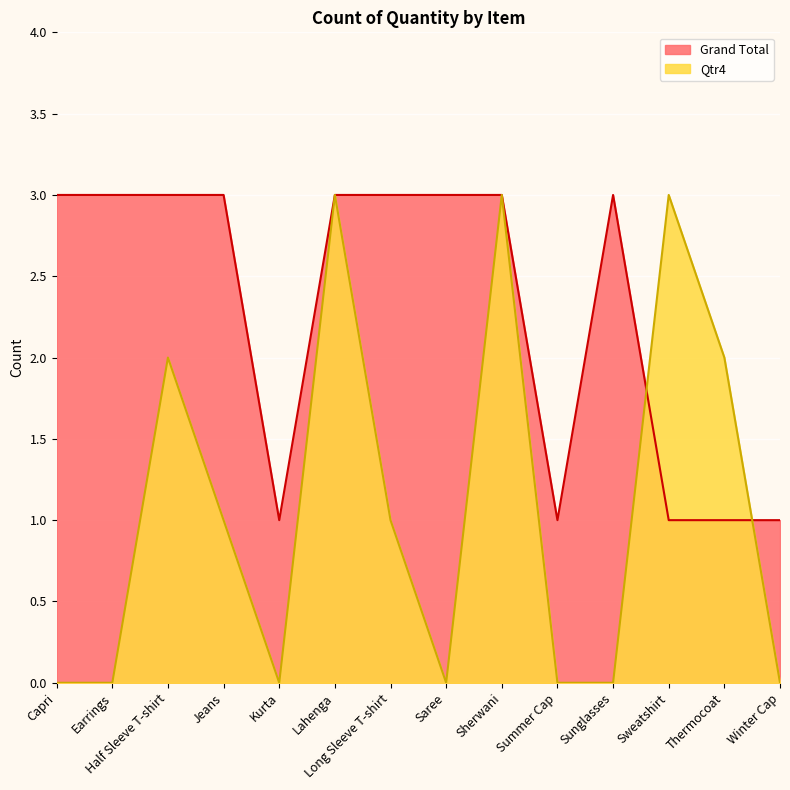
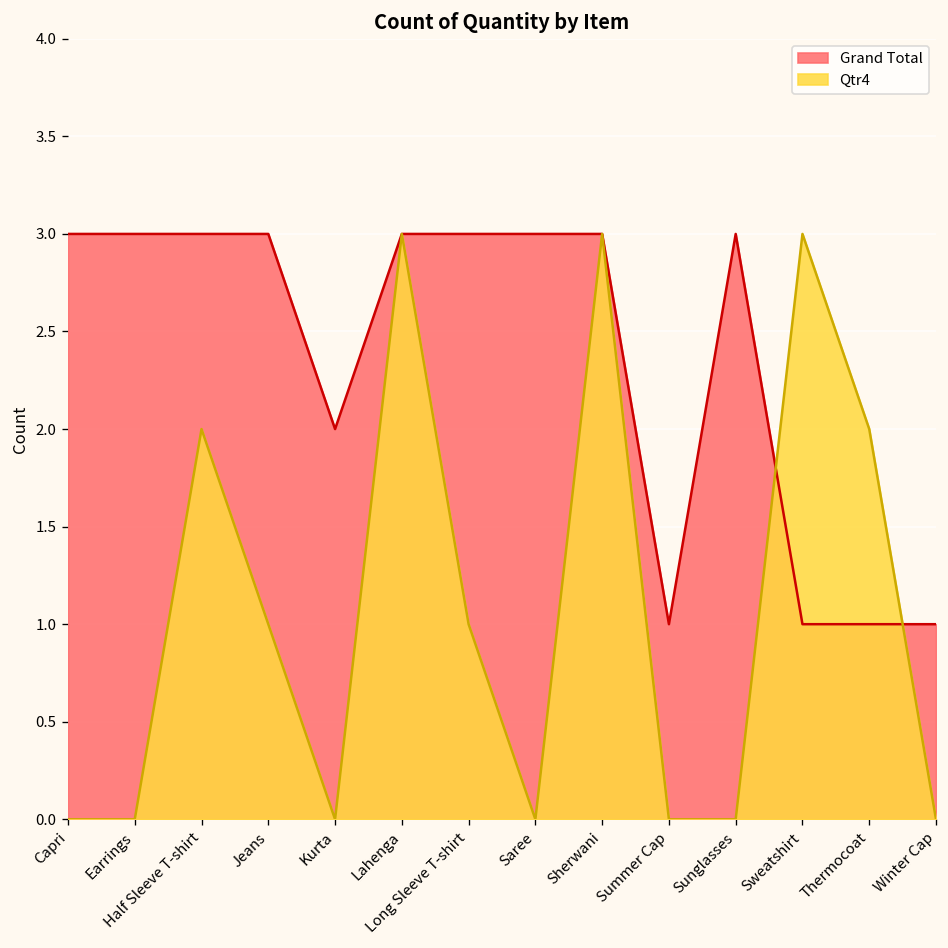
  {
    "Grand Total": {
      "Capri": 3,
      "Earrings": 3,
      "Half Sleeve T-shirt": 3,
      "Jeans": 3,
-     "Kurta": 1,
+     "Kurta": 2,
      "Long Sleeve T-shirt": 3,
      "Saree": 3,
      "Summer Cap": 1,
      "Sunglasses": 3,
      "Sweatshirt": 1,
      "Thermocoat": 1,
      "Winter Cap": 1
    },
    "Qtr4": {
      "Capri": 0,
      "Earrings": 0,
      "Half Sleeve T-shirt": 2,
      "Jeans": 1,
      "Kurta": 0,
      "Long Sleeve T-shirt": 1,
      "Saree": 0,
      "Summer Cap": 0,
      "Sunglasses": 0,
      "Sweatshirt": 3,
      "Thermocoat": 2,
      "Winter Cap": 0
    }
  }
